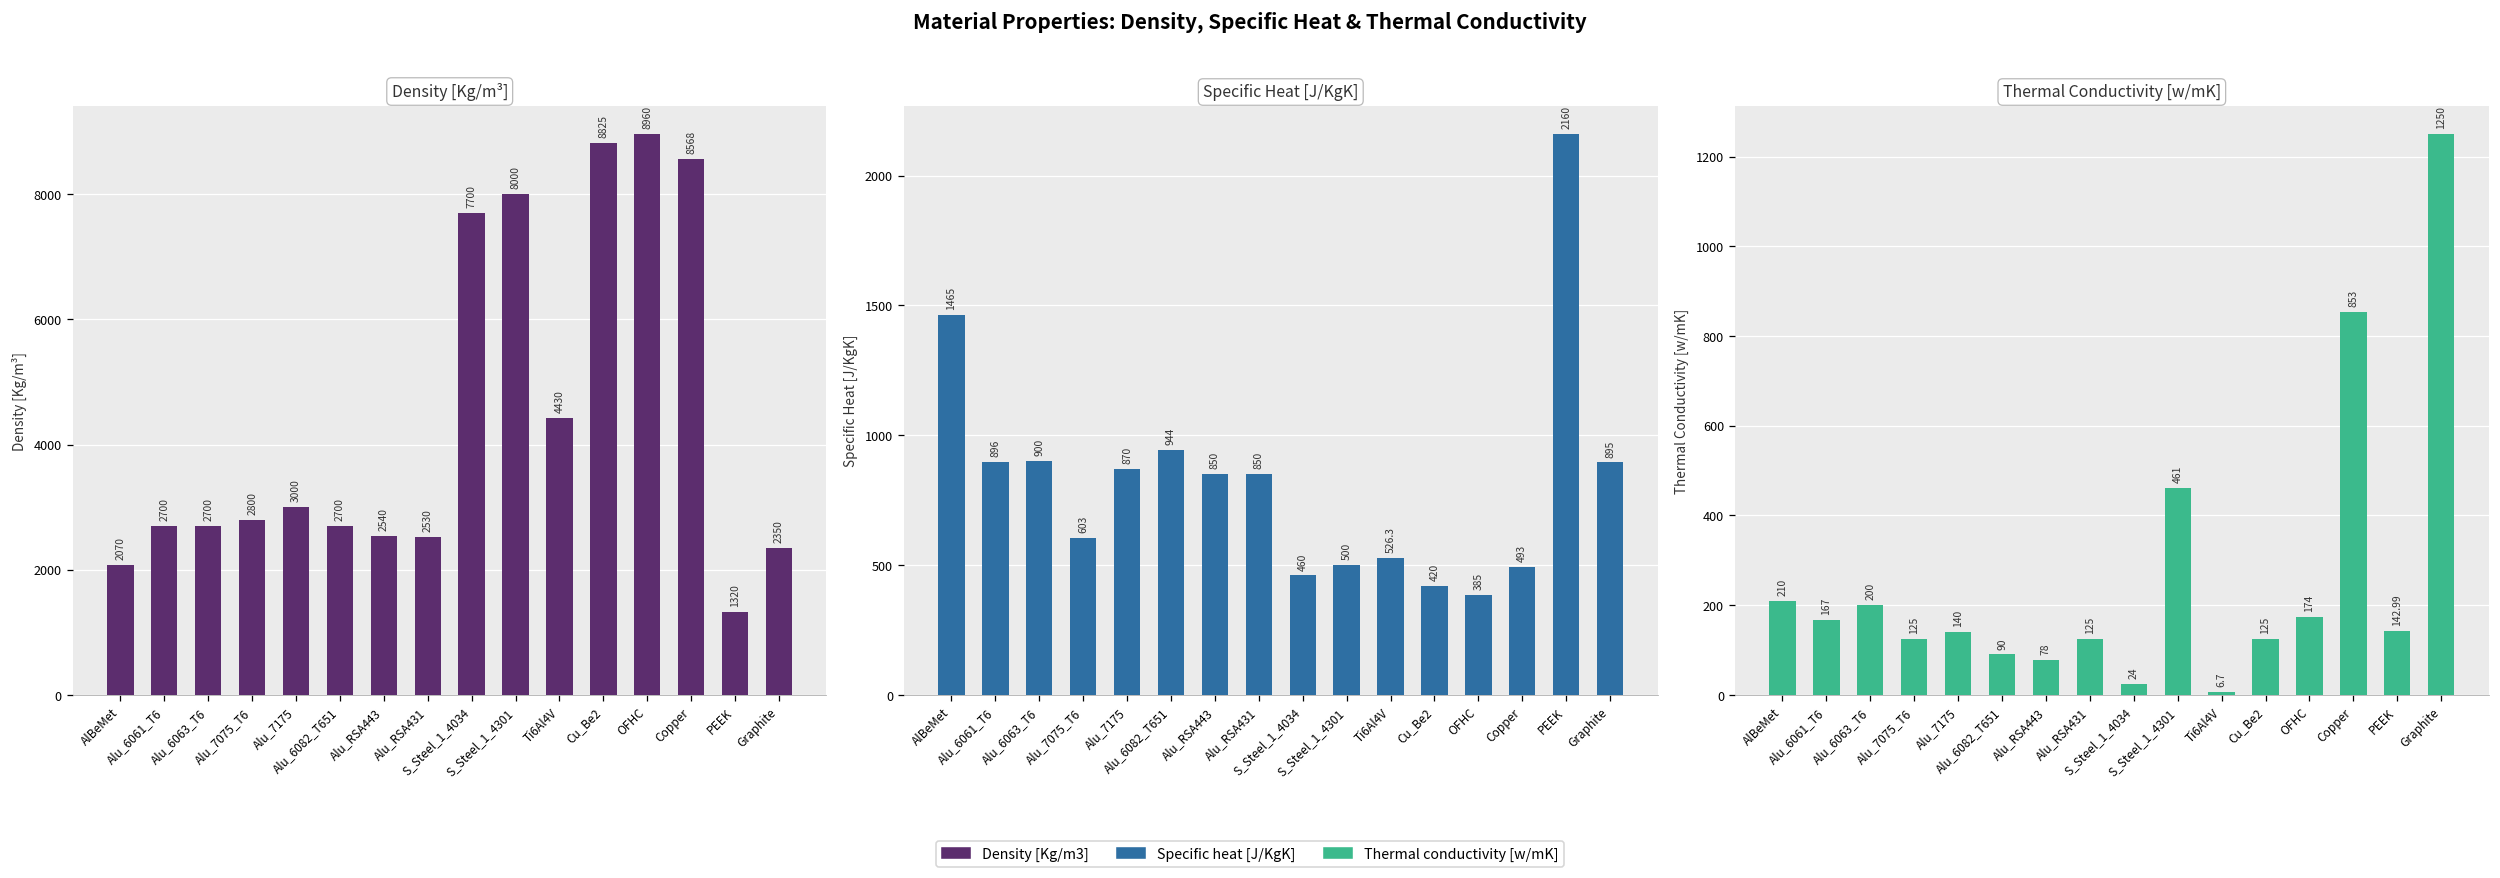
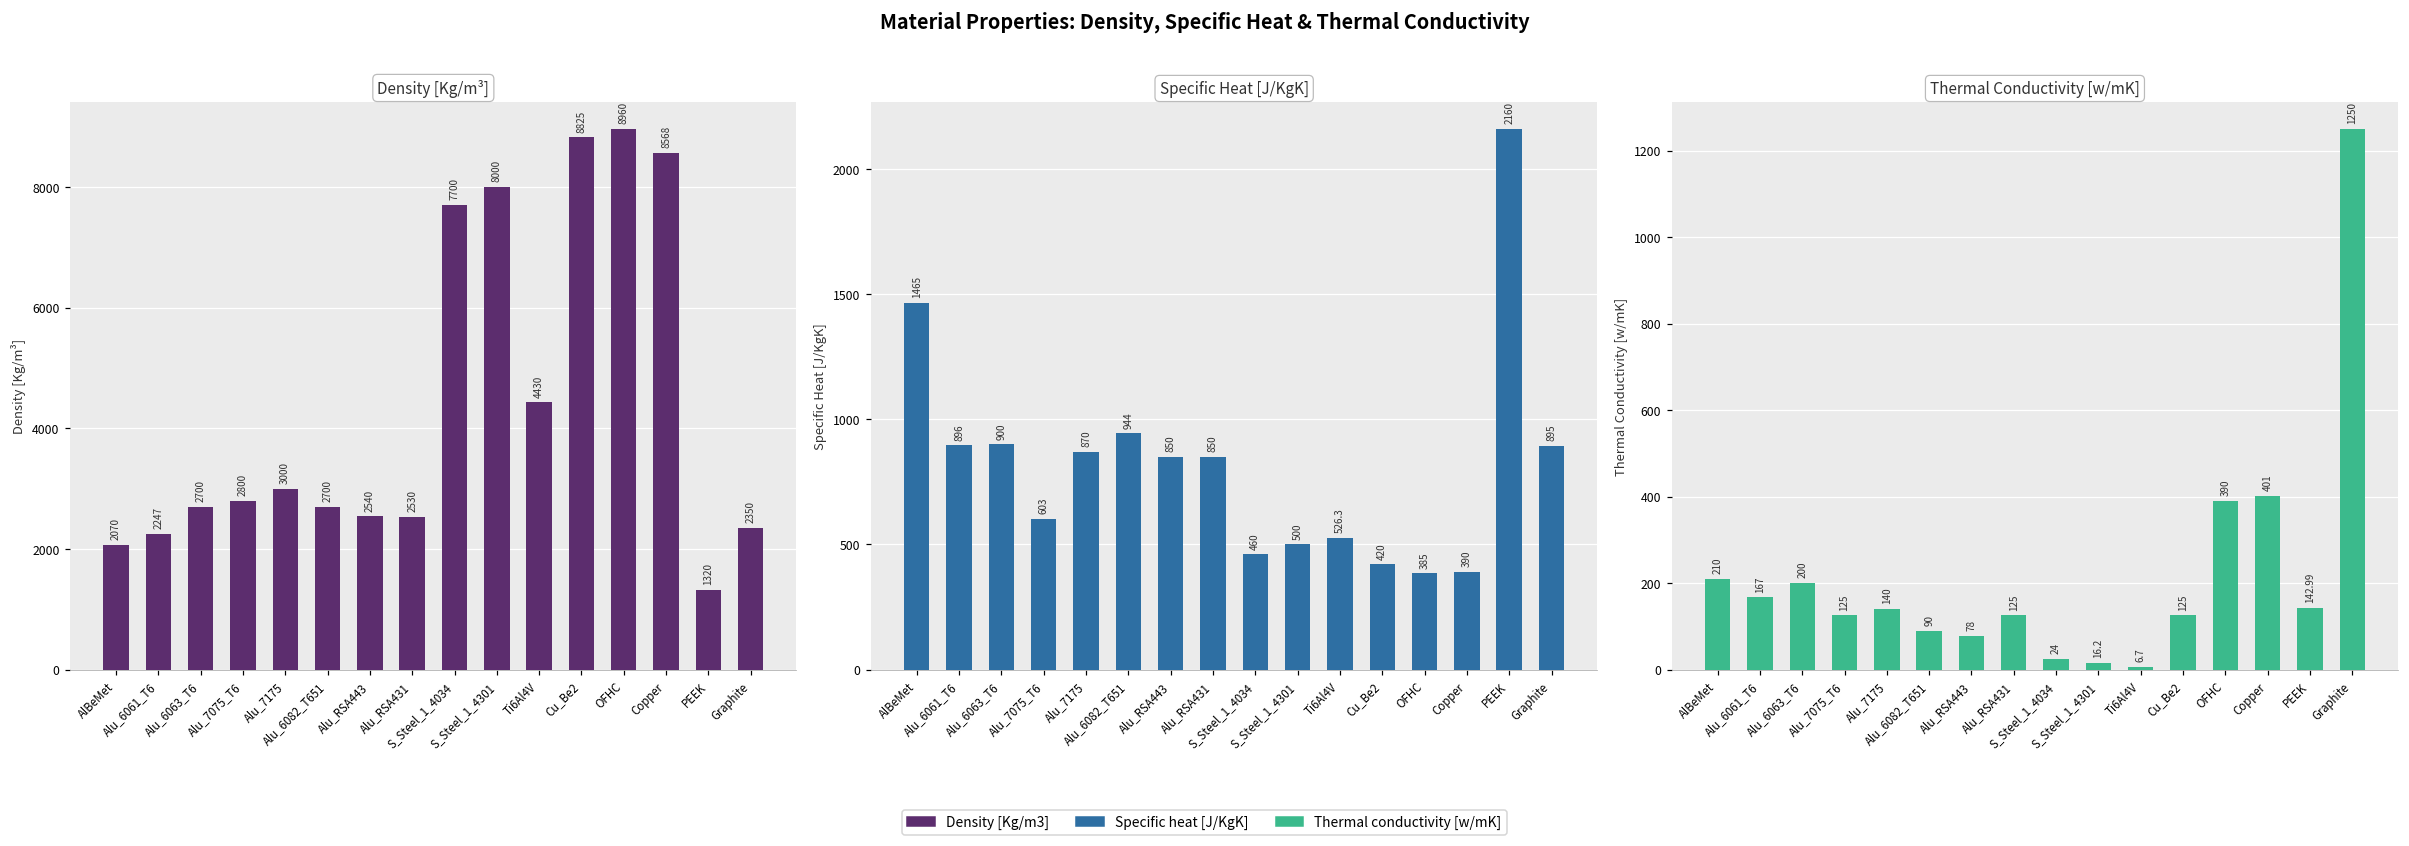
  {
    "Density [Kg/m³]": {
      "AlBeMet": 2070,
-     "Alu_6061_T6": 2700,
+     "Alu_6061_T6": 2247,
      "Alu_6063_T6": 2700,
      "Alu_7075_T6": 2800,
      "Alu_7175": 3000,
      "Alu_6082_T651": 2700,
      "Alu_RSA443": 2540,
      "Alu_RSA431": 2530,
      "S_Steel_1_4034": 7700,
      "S_Steel_1_4301": 8000,
      "Ti6Al4V": 4430,
      "Cu_Be2": 8825,
      "OFHC": 8960,
      "Copper": 8568,
      "PEEK": 1320,
      "Graphite": 2350
    },
    "Specific Heat [J/KgK]": {
      "AlBeMet": 1465,
      "Alu_6061_T6": 896,
      "Alu_6063_T6": 900,
      "Alu_7075_T6": 603,
      "Alu_7175": 870,
      "Alu_6082_T651": 944,
      "Alu_RSA443": 850,
      "Alu_RSA431": 850,
      "S_Steel_1_4034": 460,
      "S_Steel_1_4301": 500,
      "Ti6Al4V": 526.3,
      "Cu_Be2": 420,
      "OFHC": 385,
-     "Copper": 493,
+     "Copper": 390,
      "PEEK": 2160,
      "Graphite": 895
    },
    "Thermal Conductivity [w/mK]": {
      "AlBeMet": 210,
      "Alu_6061_T6": 167,
      "Alu_6063_T6": 200,
      "Alu_7075_T6": 125,
      "Alu_7175": 140,
      "Alu_6082_T651": 90,
      "Alu_RSA443": 78,
      "Alu_RSA431": 125,
      "S_Steel_1_4034": 24,
-     "S_Steel_1_4301": 461,
+     "S_Steel_1_4301": 16.2,
      "Ti6Al4V": 6.7,
      "Cu_Be2": 125,
-     "OFHC": 174,
-     "Copper": 853,
+     "OFHC": 390,
+     "Copper": 401,
      "PEEK": 142.99,
      "Graphite": 1250
    }
  }
